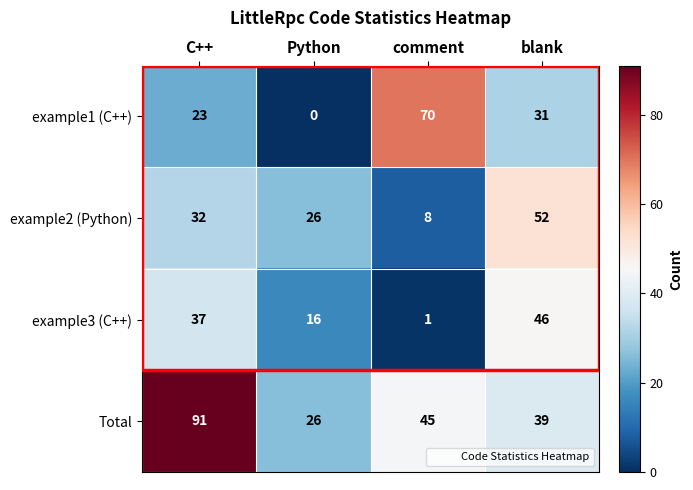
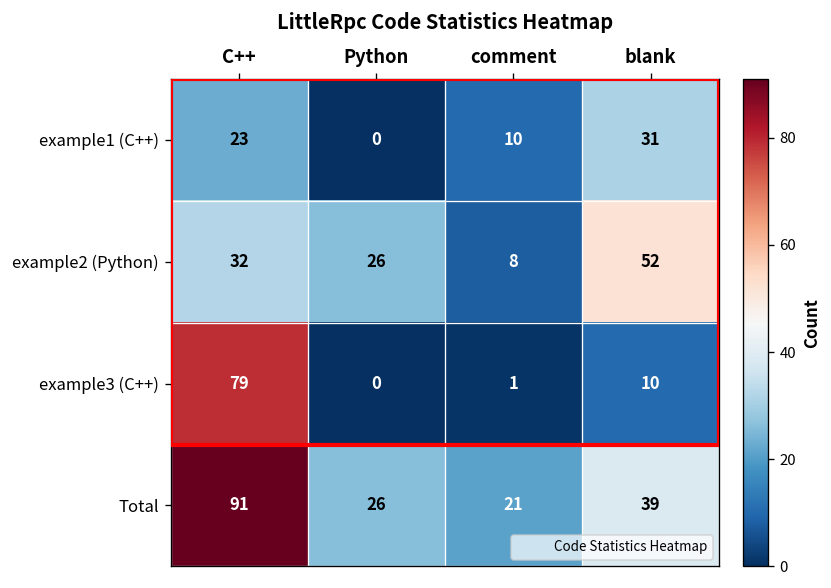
  {
    "example1 (C++)": {
      "C++": 23,
      "Python": 0,
-     "comment": 70,
+     "comment": 10,
      "blank": 31
    },
    "example2 (Python)": {
      "C++": 32,
      "Python": 26,
      "comment": 8,
      "blank": 52
    },
    "example3 (C++)": {
-     "C++": 37,
-     "Python": 16,
+     "C++": 79,
+     "Python": 0,
      "comment": 1,
-     "blank": 46
+     "blank": 10
    },
    "Total": {
      "C++": 91,
      "Python": 26,
-     "comment": 45,
+     "comment": 21,
      "blank": 39
    }
  }
